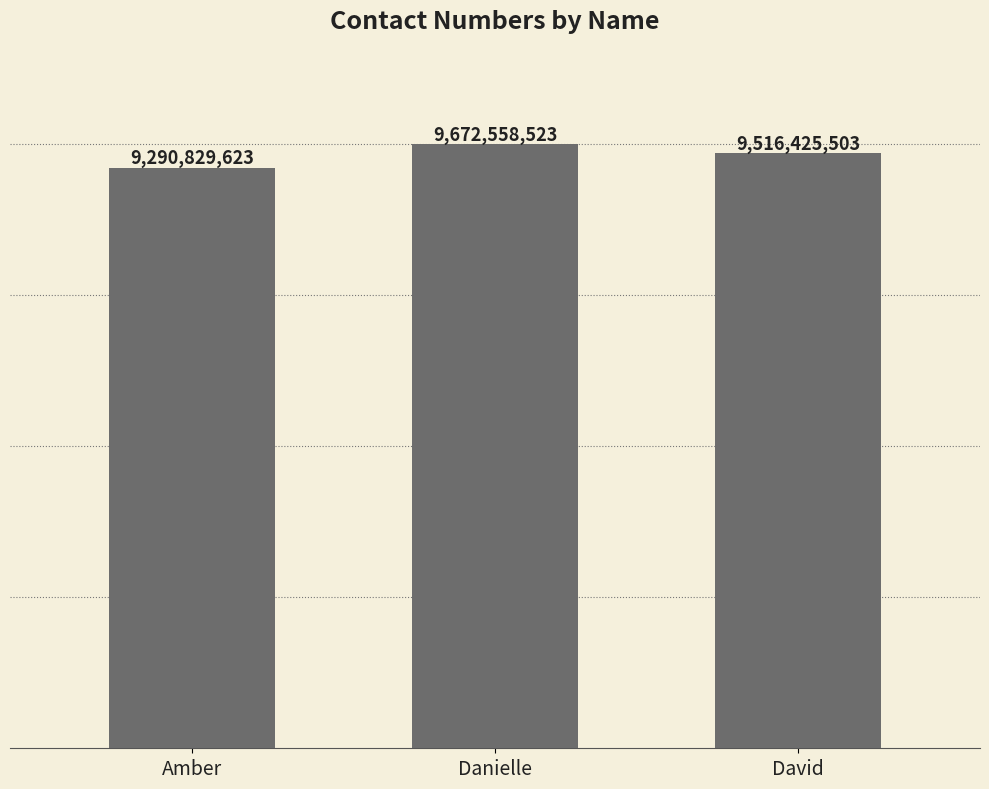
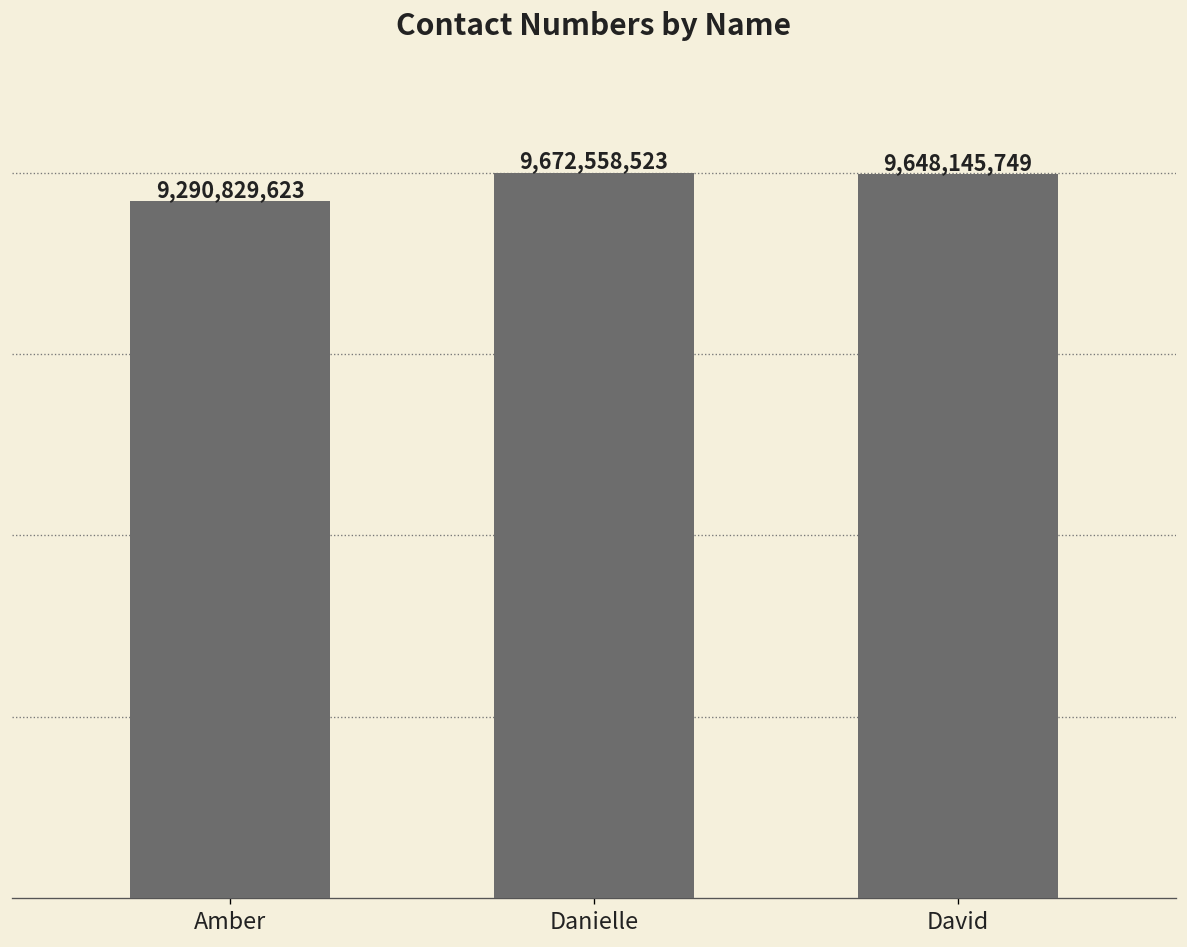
  {
    "Amber": "9,290,829,623",
    "Danielle": "9,672,558,523",
-   "David": "9,516,425,503"
+   "David": "9,648,145,749"
  }
